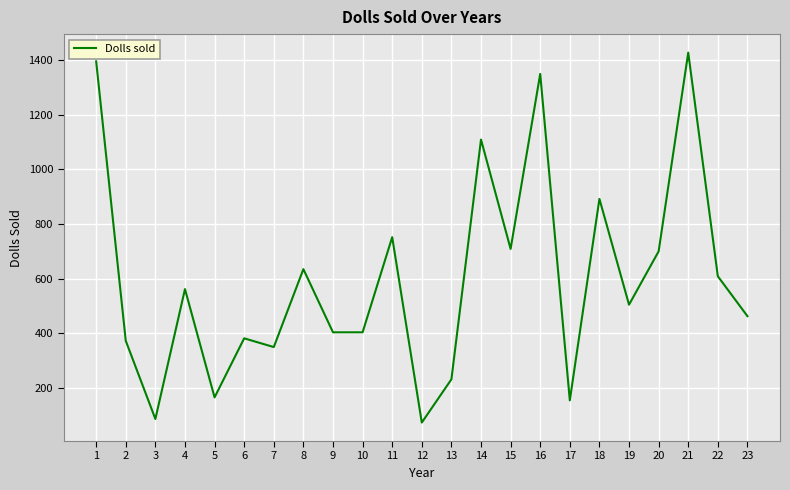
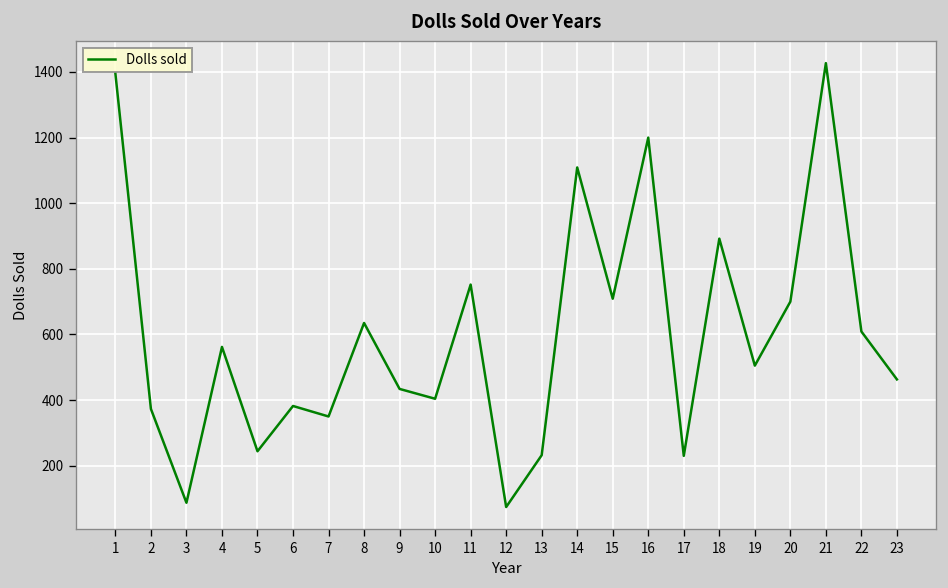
  {
    "1": 1400,
    "2": 370,
    "3": 90,
    "4": 560,
-   "5": 170,
+   "5": 240,
    "6": 380,
    "7": 350,
    "8": 640,
-   "9": 400,
+   "9": 430,
    "10": 400,
    "11": 750,
    "12": 70,
    "13": 230,
    "14": 1110,
    "15": 710,
-   "16": 1350,
-   "17": 160,
+   "16": 1200,
+   "17": 230,
    "18": 890,
    "19": 510,
    "20": 700,
    "21": 1430,
    "22": 610,
    "23": 460
  }
